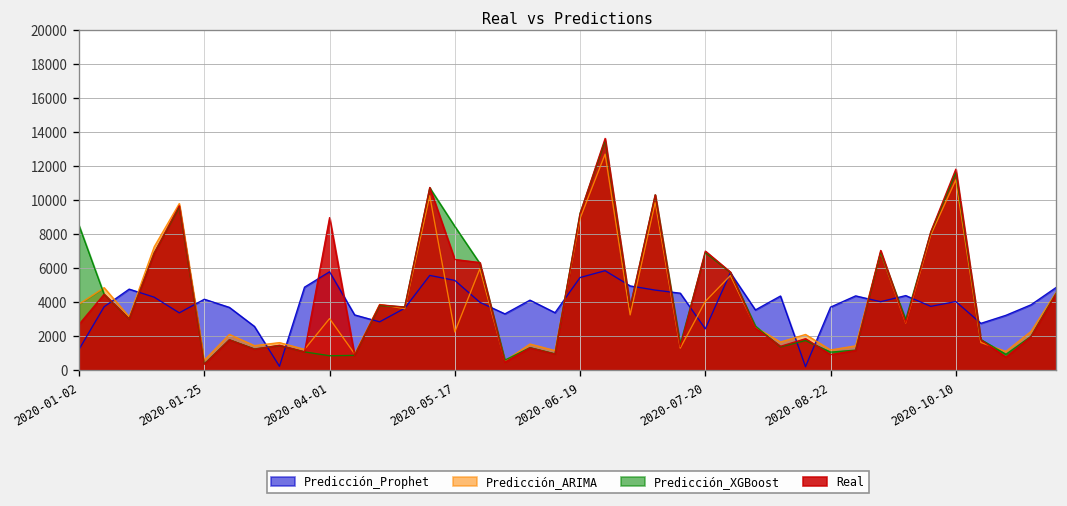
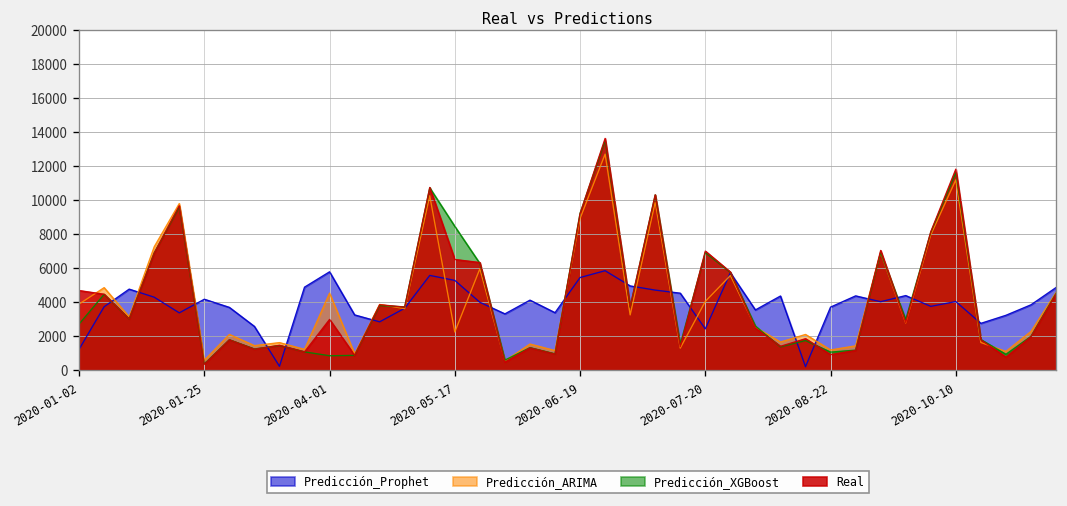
  {
    "Predicción_Prophet": {
      "2020-01-02": 1200,
      "2020-01-25": 4200,
      "2020-04-01": 5800,
      "2020-05-17": 5300,
      "2020-06-19": 5400,
      "2020-07-20": 2400,
      "2020-08-22": 3700,
      "2020-10-10": 4000
    },
    "Predicción_ARIMA": {
      "2020-01-02": 3900,
      "2020-01-25": 600,
-     "2020-04-01": 3000,
+     "2020-04-01": 4500,
      "2020-05-17": 2200,
      "2020-06-19": 8900,
      "2020-07-20": 4000,
      "2020-10-10": 11200
    },
    "Predicción_XGBoost": {
-     "2020-01-02": 8500,
+     "2020-01-02": 2700,
      "2020-04-01": 800,
      "2020-05-17": 8400,
      "2020-10-10": 11600
    },
    "Real": {
-     "2020-01-02": 2700,
-     "2020-04-01": 9000,
+     "2020-01-02": 4700,
+     "2020-04-01": 3000,
      "2020-05-17": 6500,
      "2020-10-10": 11800
    }
  }
